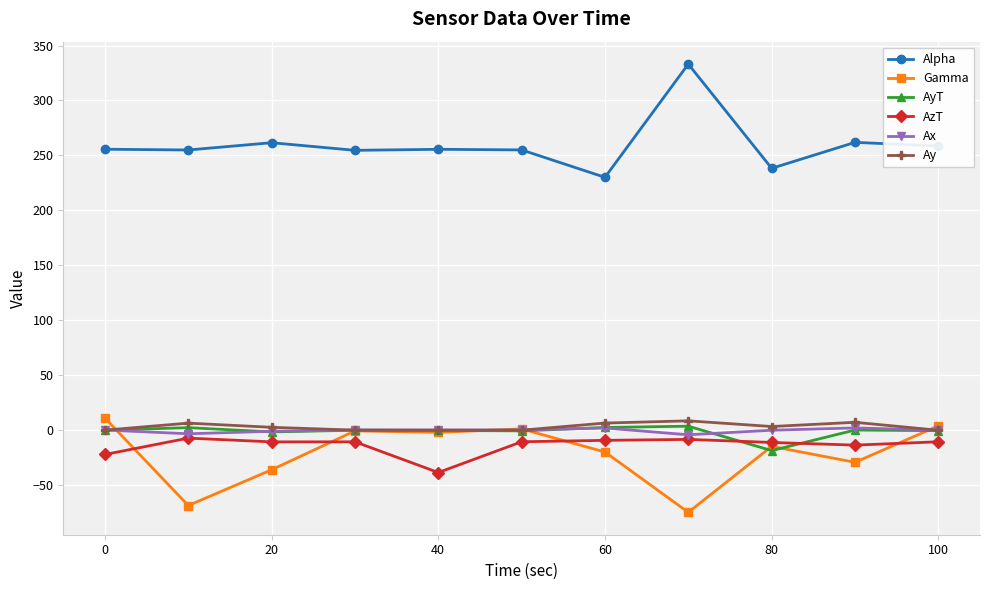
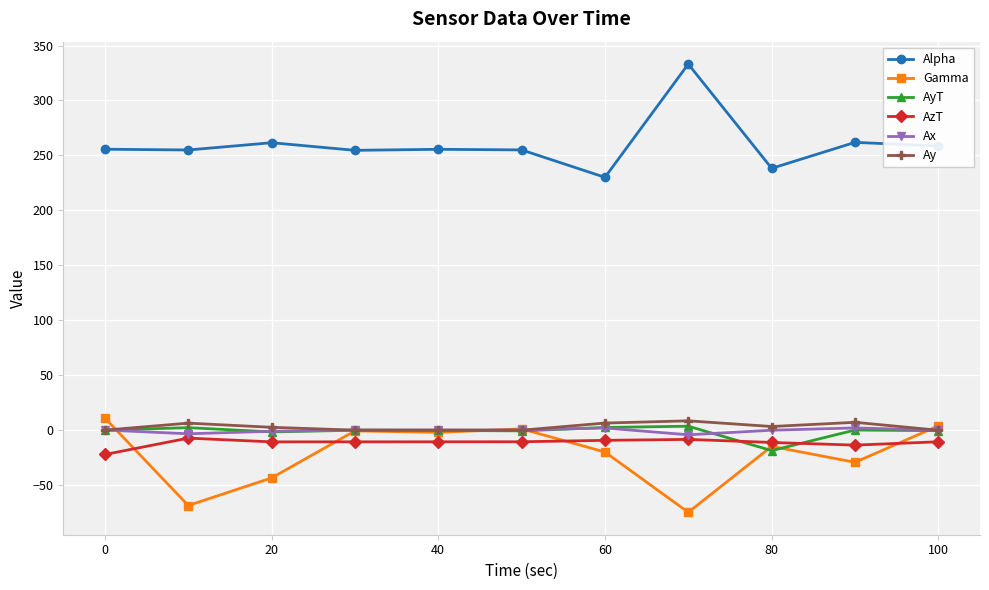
  {
    "Alpha": {
      "0": 256,
      "20": 262,
      "40": 256,
      "60": 230,
      "80": 238
    },
    "Gamma": {
      "0": 11,
-     "20": -36,
+     "20": -44,
      "60": -20,
      "80": -15,
      "100": 4
    },
    "AyT": {
      "80": -19
    },
    "AzT": {
      "0": -22,
      "20": -11,
-     "40": -39,
+     "40": -11,
      "60": -9,
      "80": -11,
      "100": -11
    },
    "Ax": {
      "80": 0
    },
    "Ay": {
      "20": 3,
      "60": 6,
      "80": 3
    }
  }
